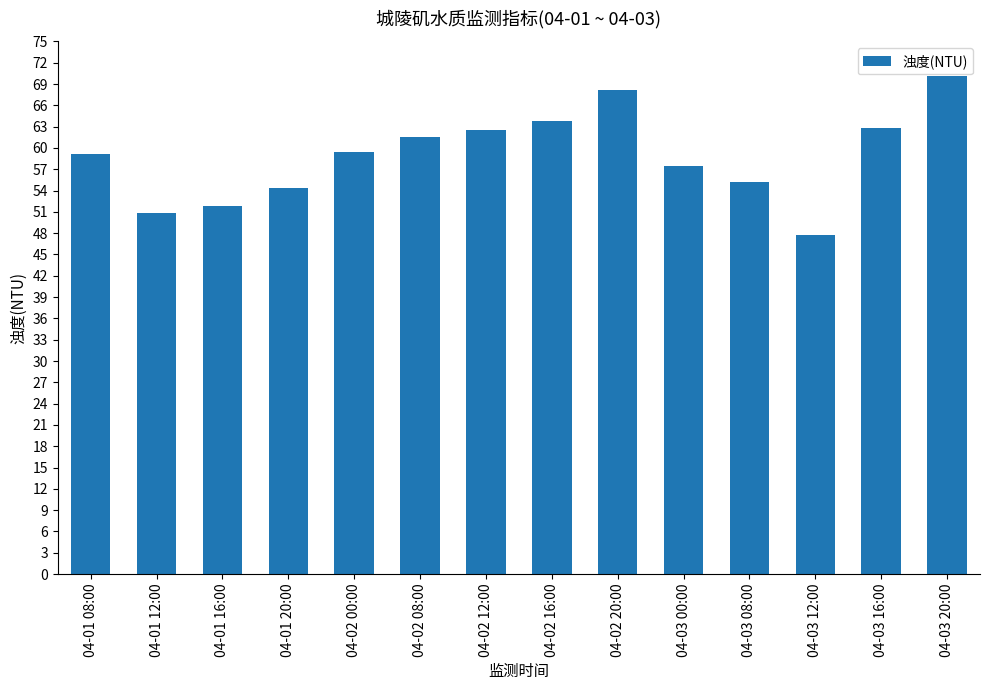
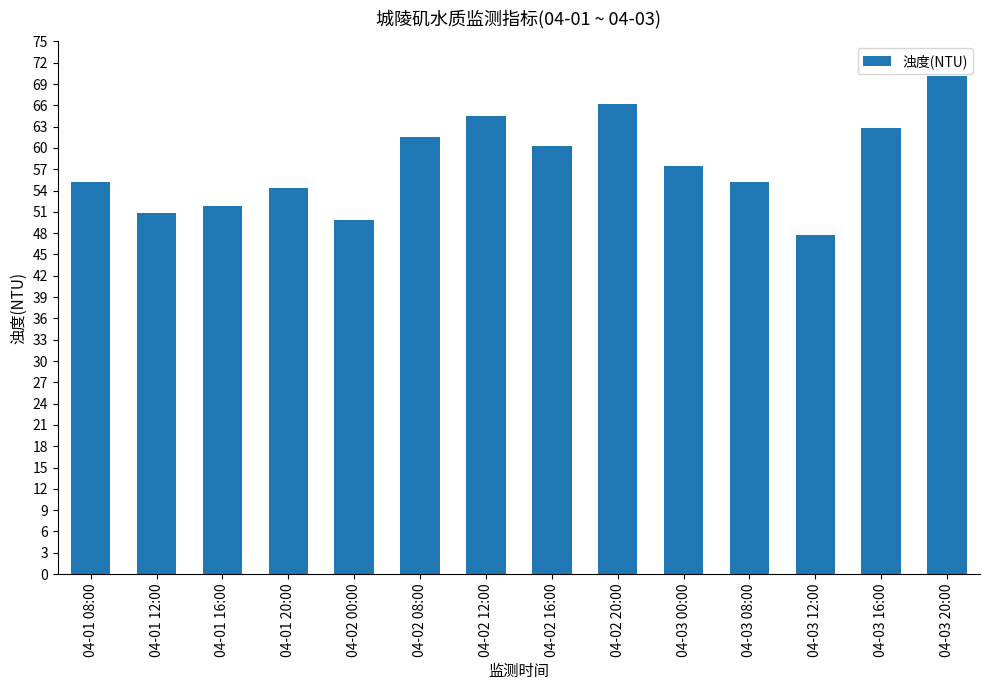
  {
-   "04-01 08:00": 59,
+   "04-01 08:00": 55,
    "04-01 12:00": 51,
    "04-01 16:00": 52,
    "04-01 20:00": 54,
-   "04-02 00:00": 59,
+   "04-02 00:00": 50,
    "04-02 08:00": 62,
-   "04-02 12:00": 63,
-   "04-02 16:00": 64,
-   "04-02 20:00": 68,
+   "04-02 12:00": 65,
+   "04-02 16:00": 60,
+   "04-02 20:00": 66,
    "04-03 00:00": 58,
    "04-03 08:00": 55,
    "04-03 12:00": 48,
    "04-03 16:00": 63,
    "04-03 20:00": 70
  }
